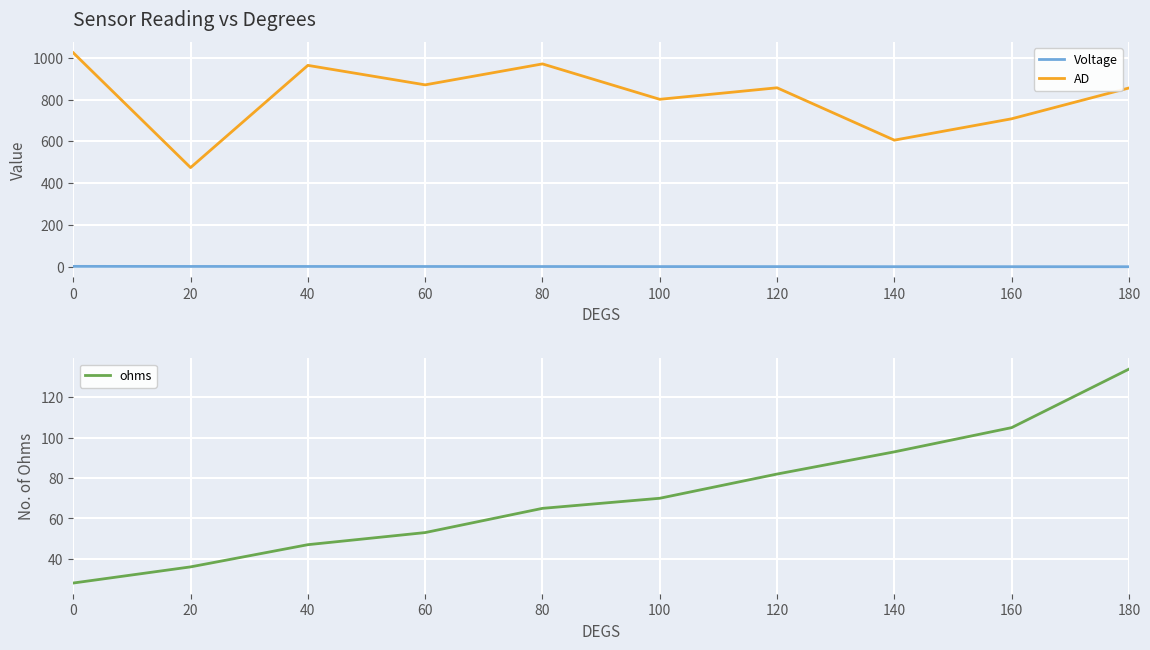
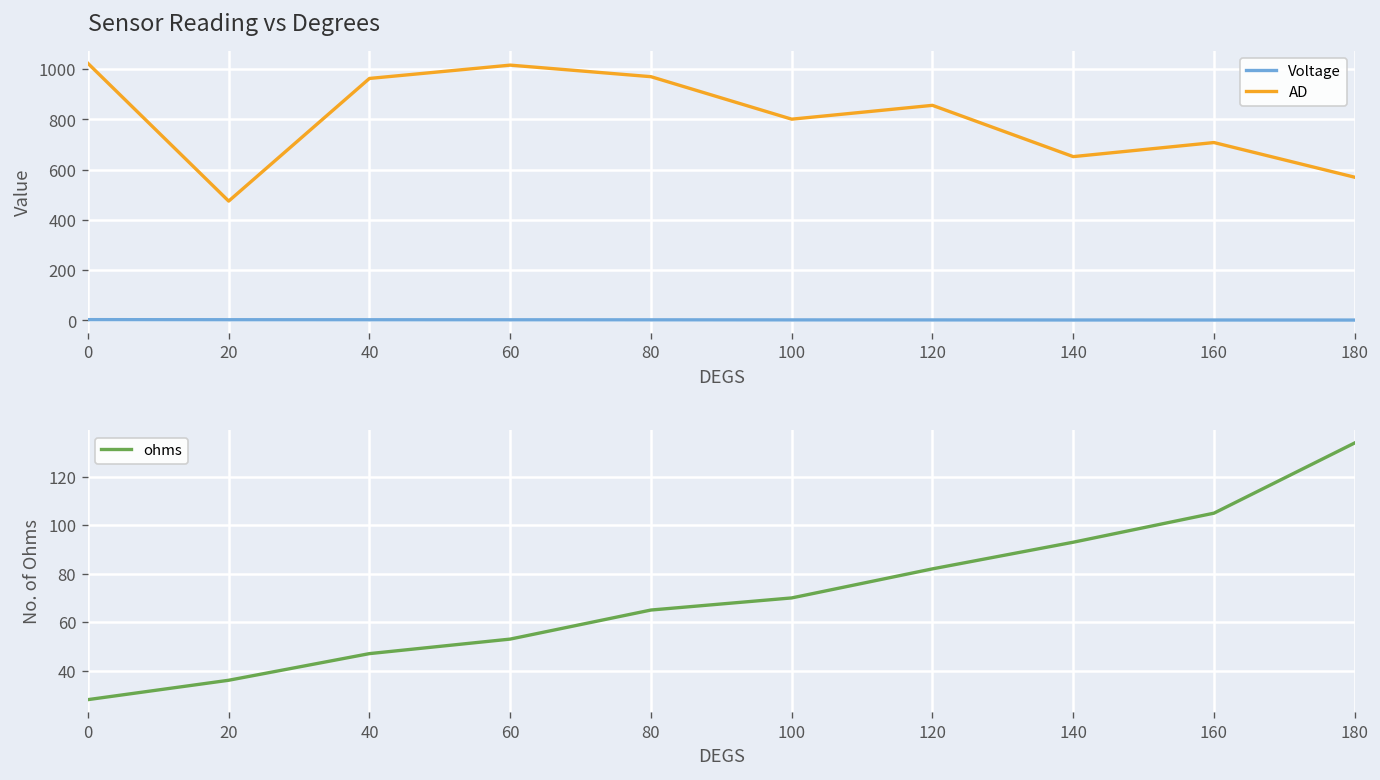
  {
    "Sensor Reading vs Degrees": {
      "Voltage": {
        "0": 0,
        "20": 0,
        "40": 0,
        "60": 0,
        "80": 0,
        "100": 0,
        "120": 0,
        "140": 0,
        "160": 0,
        "180": 0
      },
      "AD": {
        "0": 1020,
        "20": 480,
        "40": 960,
-       "60": 870,
+       "60": 1020,
        "80": 970,
        "100": 800,
        "120": 860,
-       "140": 610,
+       "140": 650,
        "160": 710,
-       "180": 860
+       "180": 570
      }
    }
  }
